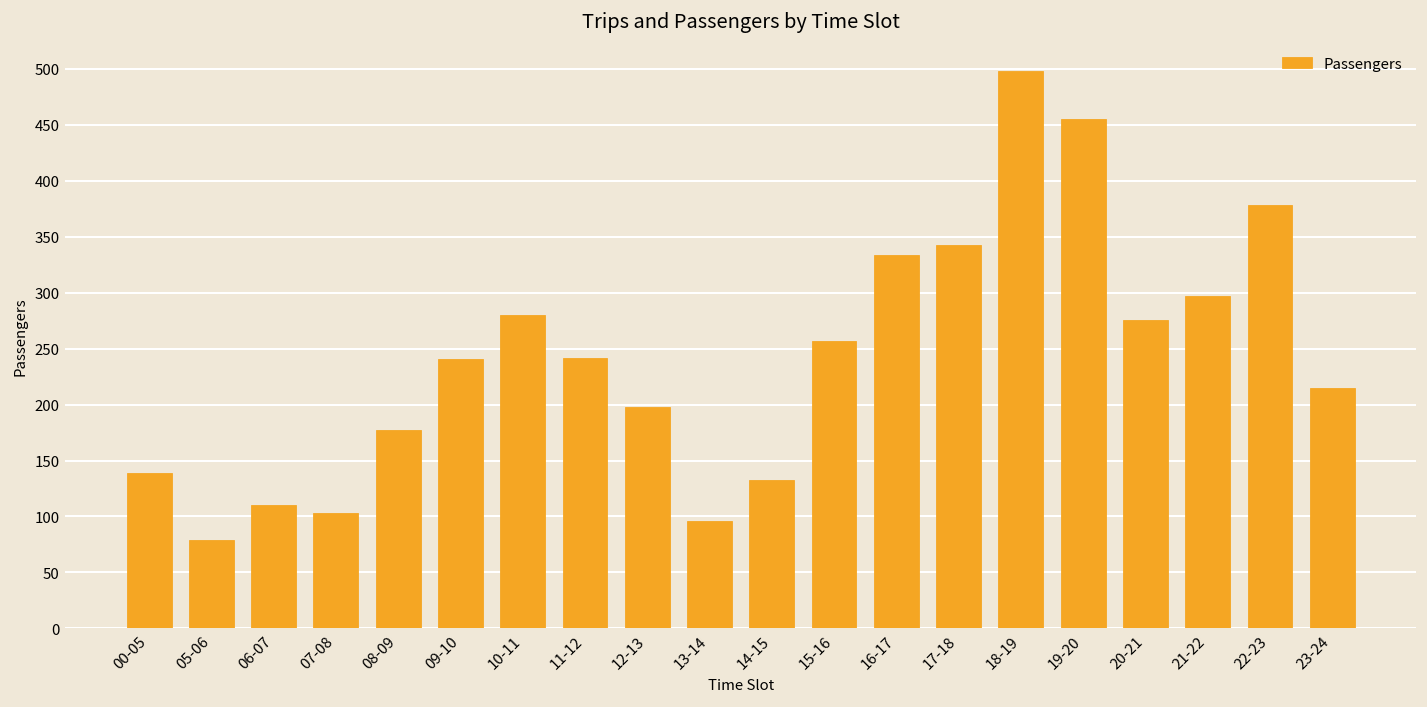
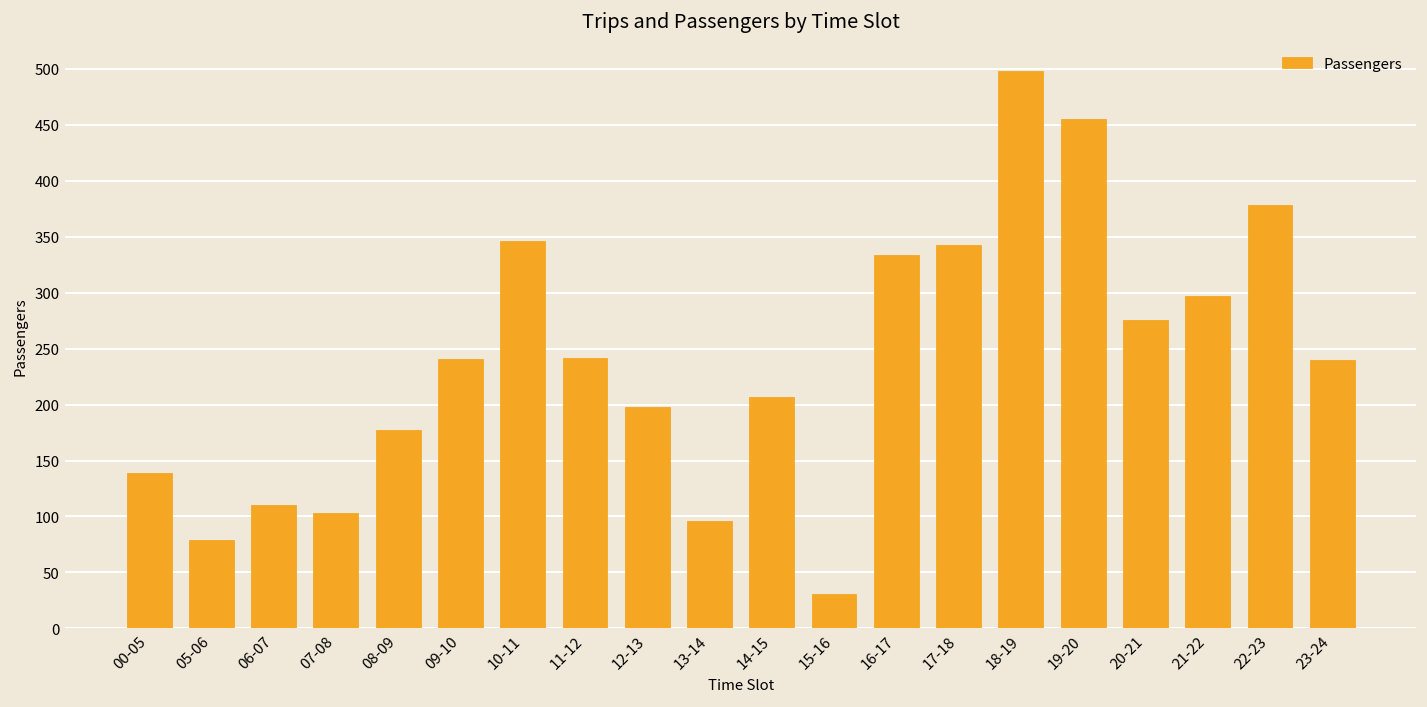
  {
    "00-05": 140,
    "05-06": 80,
    "06-07": 110,
    "07-08": 100,
    "08-09": 180,
    "09-10": 240,
-   "10-11": 280,
+   "10-11": 350,
    "11-12": 240,
    "12-13": 200,
    "13-14": 100,
-   "14-15": 130,
-   "15-16": 260,
+   "14-15": 210,
+   "15-16": 30,
    "16-17": 330,
    "17-18": 340,
    "18-19": 500,
    "19-20": 460,
    "20-21": 280,
    "21-22": 300,
    "22-23": 380,
-   "23-24": 220
+   "23-24": 240
  }
